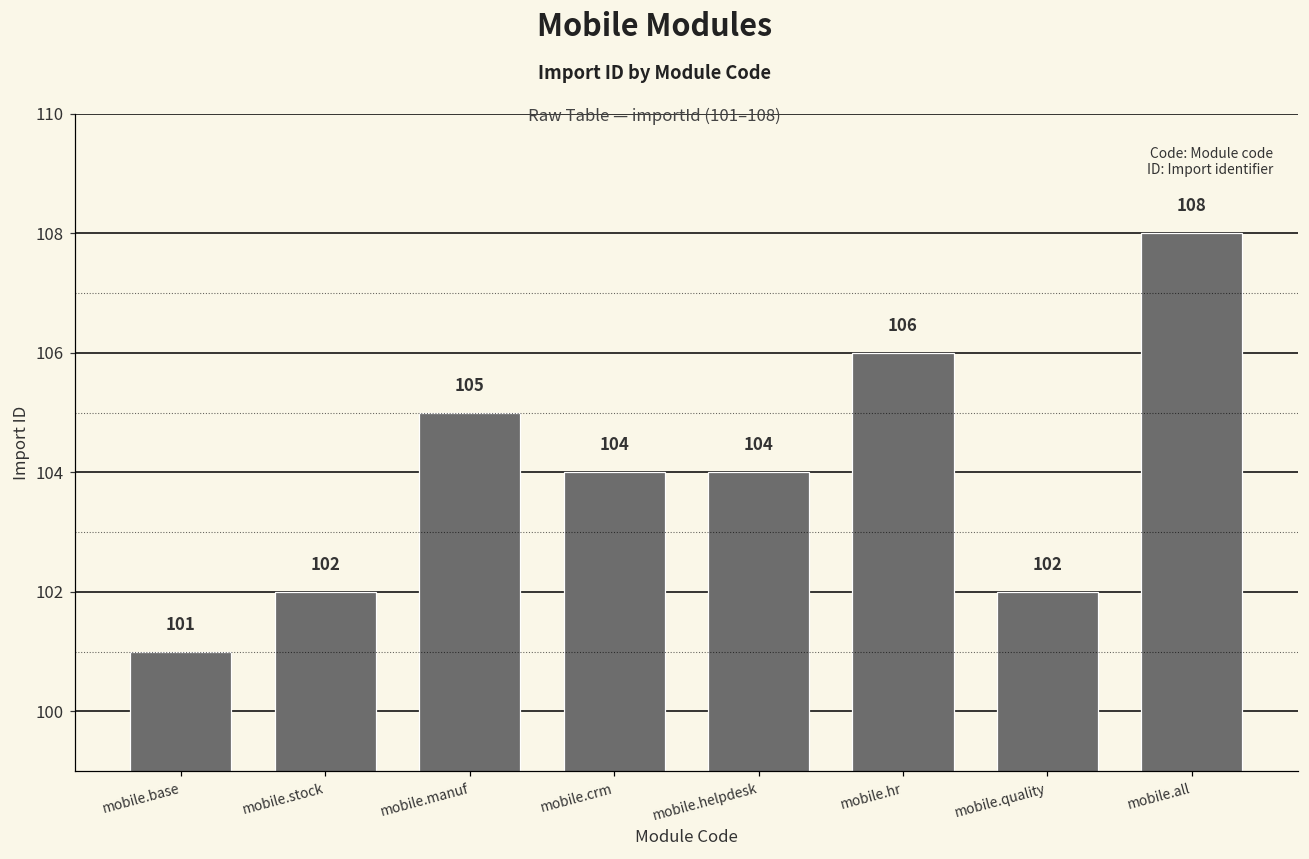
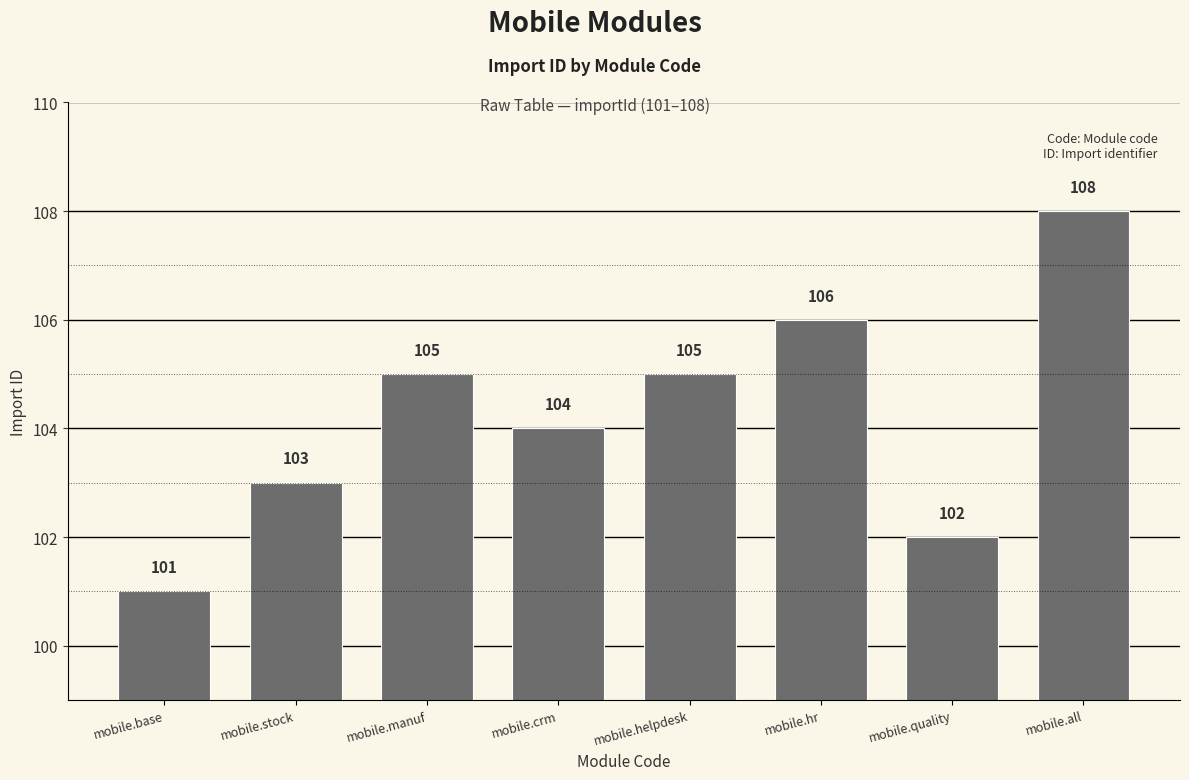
  {
    "mobile.base": 101,
-   "mobile.stock": 102,
+   "mobile.stock": 103,
    "mobile.manuf": 105,
    "mobile.crm": 104,
-   "mobile.helpdesk": 104,
+   "mobile.helpdesk": 105,
    "mobile.hr": 106,
    "mobile.quality": 102,
    "mobile.all": 108
  }
